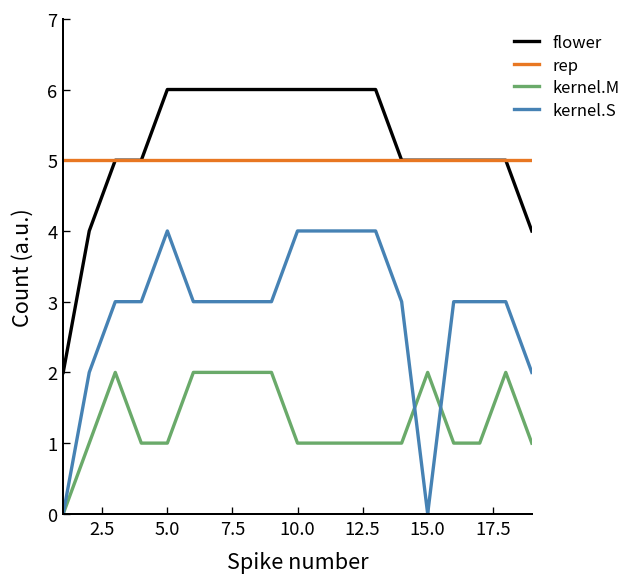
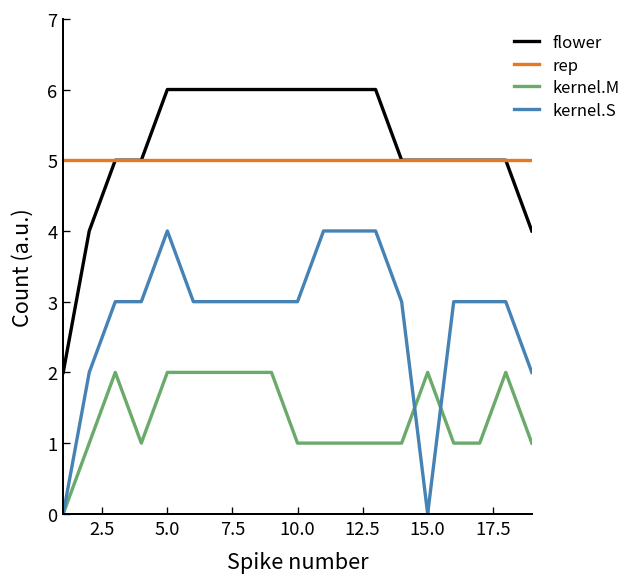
  {
    "flower": {
      "5.0": 6,
      "10.0": 6
    },
    "rep": {
      "5.0": 5,
      "10.0": 5
    },
    "kernel.M": {
-     "5.0": 1,
+     "5.0": 2,
      "10.0": 1,
      "15.0": 2
    },
    "kernel.S": {
      "5.0": 4,
-     "10.0": 4,
+     "10.0": 3,
      "15.0": 0
    }
  }
